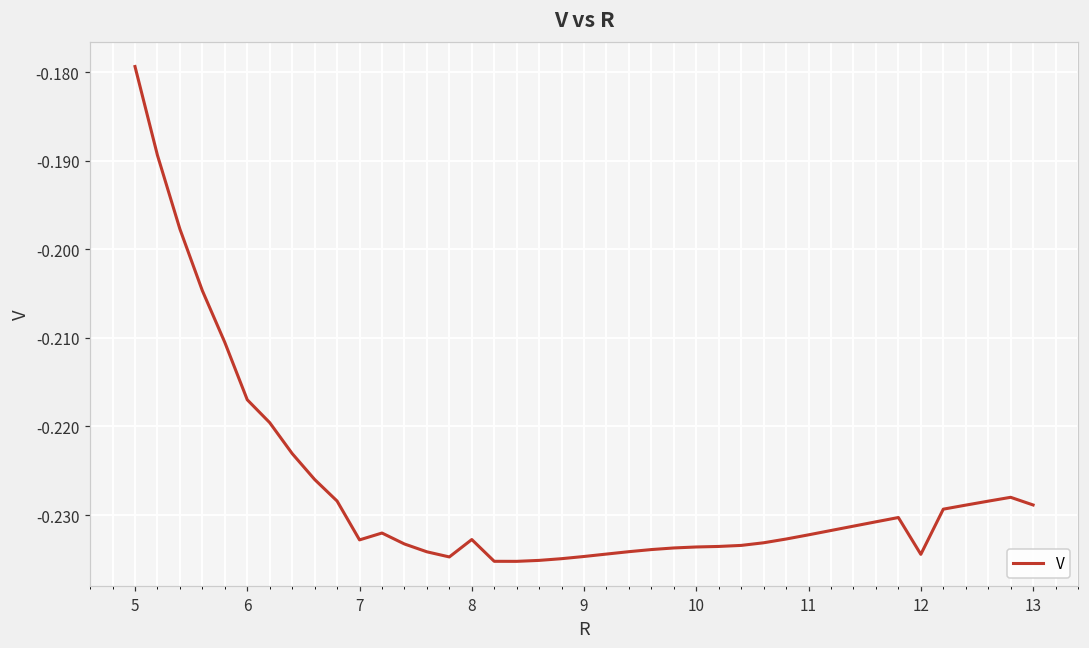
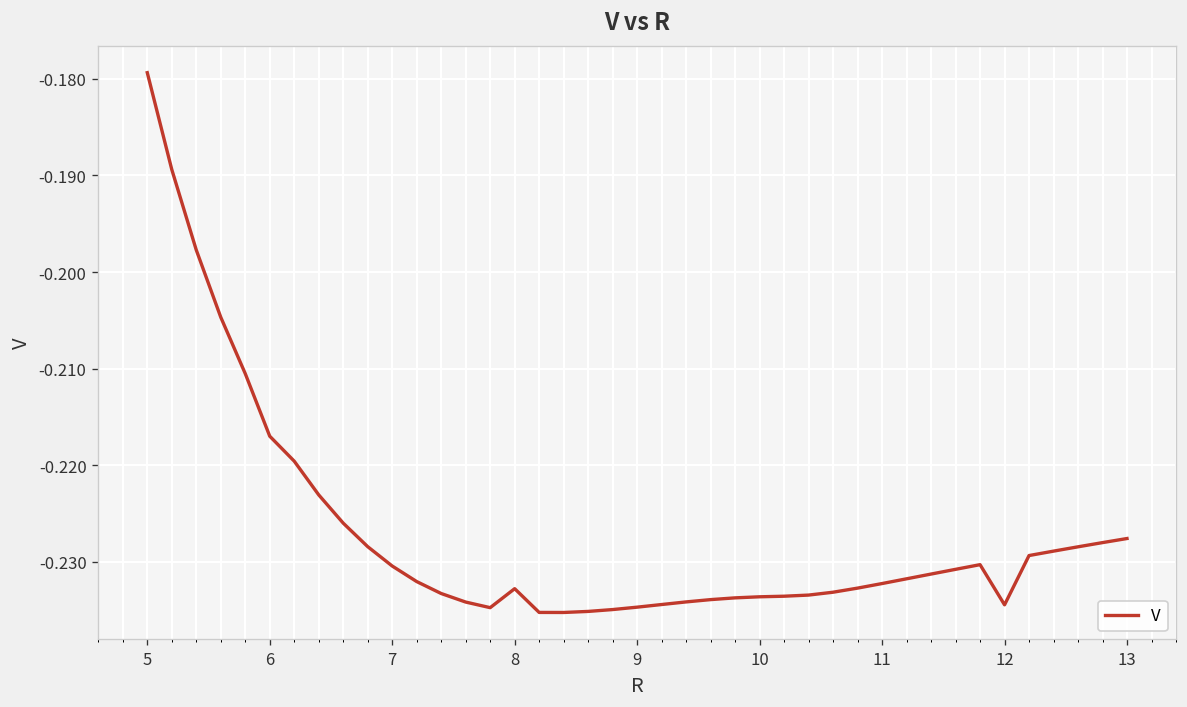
  {
    "5": -0.179,
    "6": -0.217,
-   "7": -0.233,
+   "7": -0.230,
    "8": -0.233,
    "9": -0.235,
    "10": -0.234,
    "11": -0.232,
    "12": -0.234,
-   "13": -0.229
+   "13": -0.228
  }
